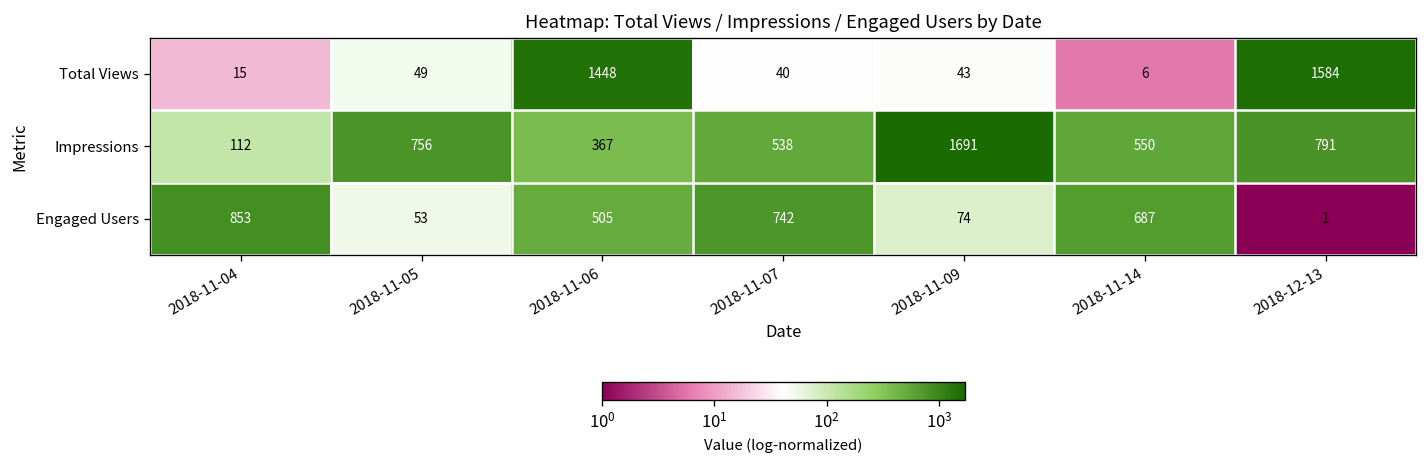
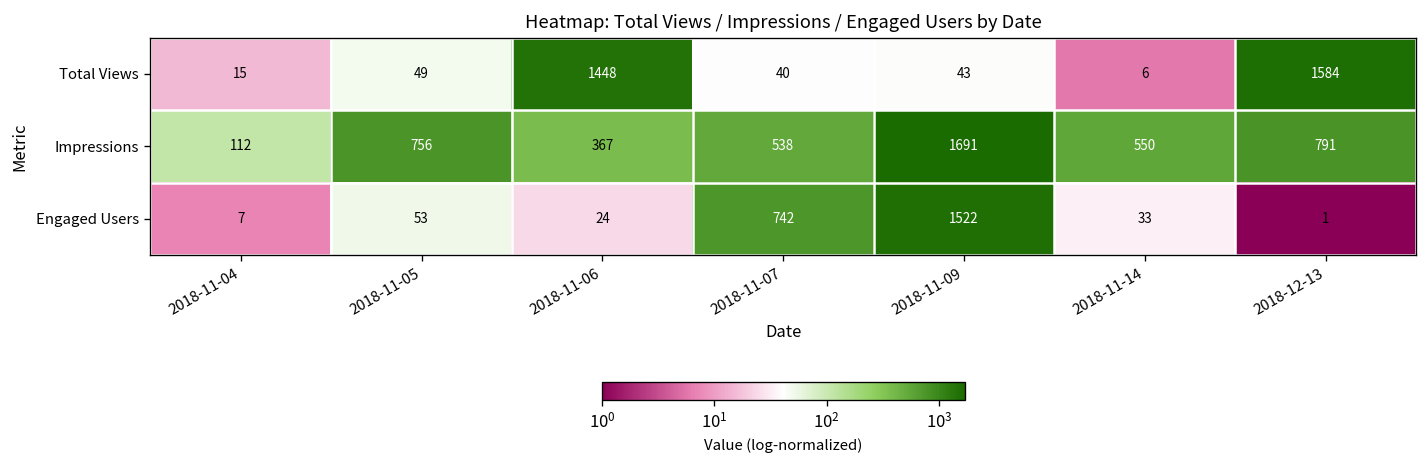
  {
    "Total Views": {
      "2018-11-04": 15,
      "2018-11-05": 49,
      "2018-11-06": 1448,
      "2018-11-07": 40,
      "2018-11-09": 43,
      "2018-11-14": 6,
      "2018-12-13": 1584
    },
    "Impressions": {
      "2018-11-04": 112,
      "2018-11-05": 756,
      "2018-11-06": 367,
      "2018-11-07": 538,
      "2018-11-09": 1691,
      "2018-11-14": 550,
      "2018-12-13": 791
    },
    "Engaged Users": {
-     "2018-11-04": 853,
+     "2018-11-04": 7,
      "2018-11-05": 53,
-     "2018-11-06": 505,
+     "2018-11-06": 24,
      "2018-11-07": 742,
-     "2018-11-09": 74,
-     "2018-11-14": 687,
+     "2018-11-09": 1522,
+     "2018-11-14": 33,
      "2018-12-13": 1
    }
  }
